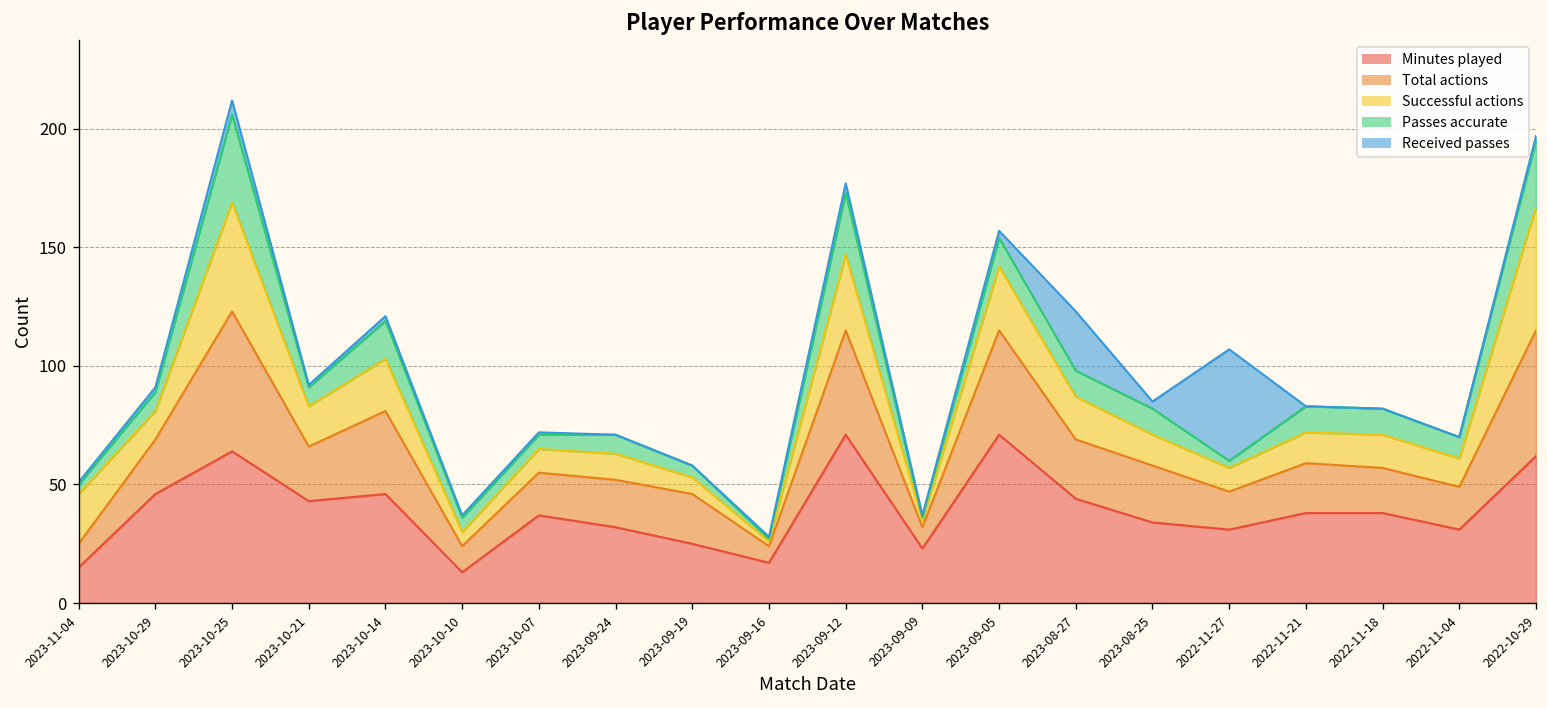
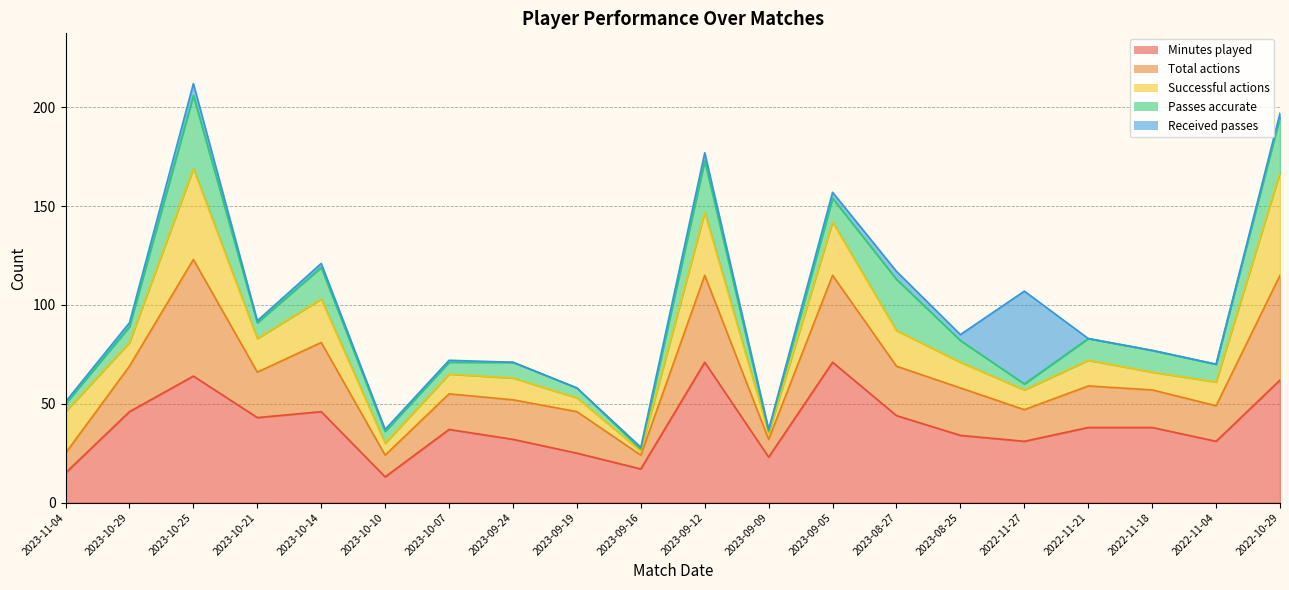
  {
    "Successful actions": {
      "2023-11-04": 21,
      "2023-10-29": 12,
      "2023-10-25": 46,
      "2023-10-21": 17,
      "2023-10-14": 22,
      "2023-10-10": 6,
      "2023-10-07": 10,
      "2023-09-24": 11,
      "2023-09-19": 7,
      "2023-09-12": 32,
      "2023-09-05": 27,
      "2023-08-27": 18,
      "2023-08-25": 13,
      "2022-11-27": 10,
      "2022-11-21": 13,
-     "2022-11-18": 14,
+     "2022-11-18": 9,
      "2022-11-04": 12,
      "2022-10-29": 52
    },
    "Passes accurate": {
      "2023-10-29": 8,
      "2023-10-25": 37,
      "2023-10-14": 16,
      "2023-09-12": 26,
      "2023-09-05": 12,
-     "2023-08-27": 11,
+     "2023-08-27": 26,
      "2023-08-25": 11,
      "2022-11-27": 3,
      "2022-10-29": 28
    },
    "Received passes": {
      "2023-10-29": 2,
      "2023-10-25": 6,
      "2023-10-14": 2,
      "2023-09-12": 4,
      "2023-09-05": 3,
-     "2023-08-27": 25,
+     "2023-08-27": 4,
      "2023-08-25": 3,
      "2022-11-27": 47,
      "2022-10-29": 2
    }
  }
